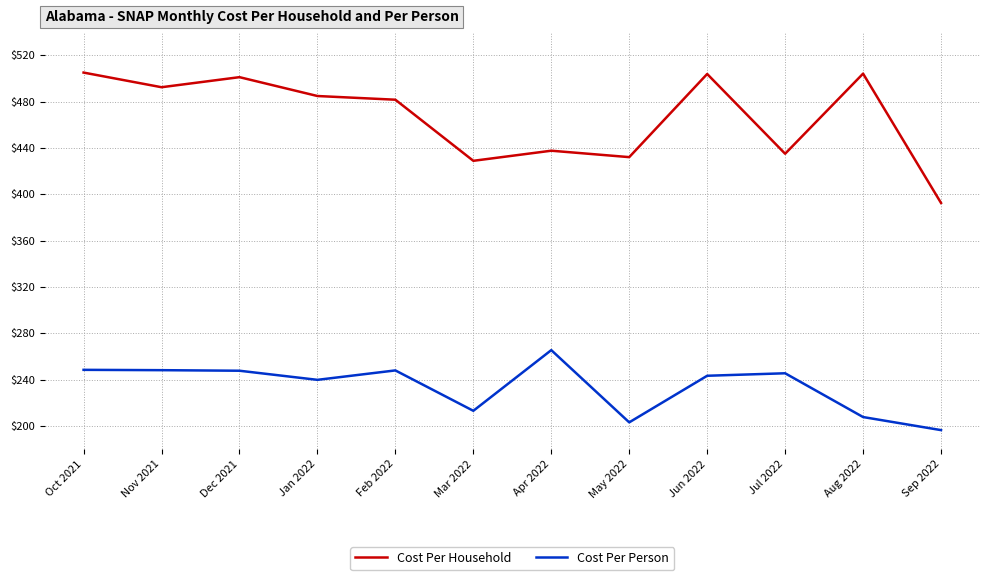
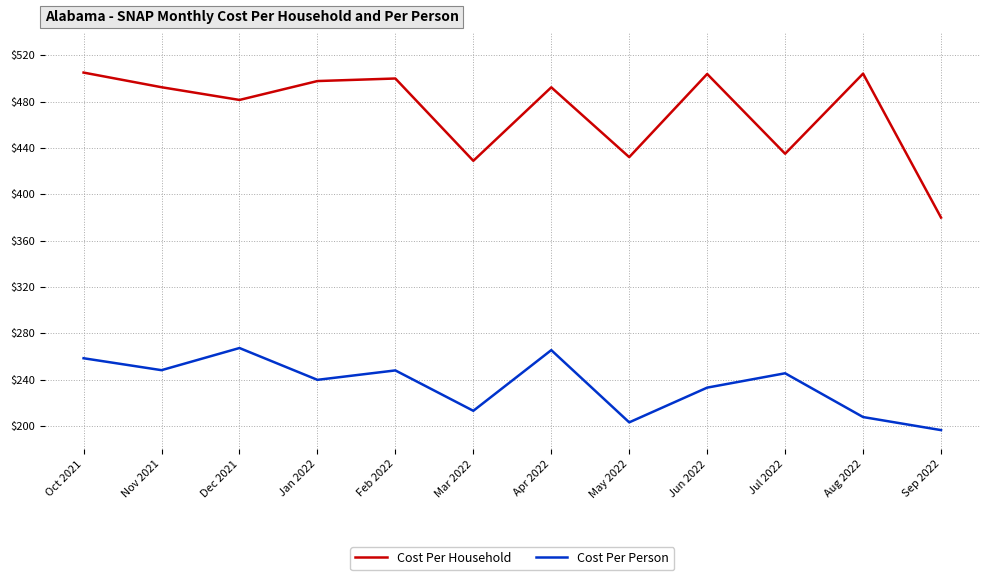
  {
    "Cost Per Household": {
      "Oct 2021": "$505",
      "Nov 2021": "$492",
-     "Dec 2021": "$501",
-     "Jan 2022": "$485",
-     "Feb 2022": "$482",
+     "Dec 2021": "$481",
+     "Jan 2022": "$498",
+     "Feb 2022": "$500",
      "Mar 2022": "$429",
-     "Apr 2022": "$438",
+     "Apr 2022": "$492",
      "May 2022": "$432",
      "Jun 2022": "$504",
      "Jul 2022": "$435",
      "Aug 2022": "$504",
-     "Sep 2022": "$392"
+     "Sep 2022": "$380"
    },
    "Cost Per Person": {
-     "Oct 2021": "$248",
+     "Oct 2021": "$258",
      "Nov 2021": "$248",
-     "Dec 2021": "$248",
+     "Dec 2021": "$267",
      "Jan 2022": "$240",
      "Feb 2022": "$248",
      "Mar 2022": "$213",
      "Apr 2022": "$265",
      "May 2022": "$203",
-     "Jun 2022": "$243",
+     "Jun 2022": "$233",
      "Jul 2022": "$245",
      "Aug 2022": "$208",
      "Sep 2022": "$196"
    }
  }
